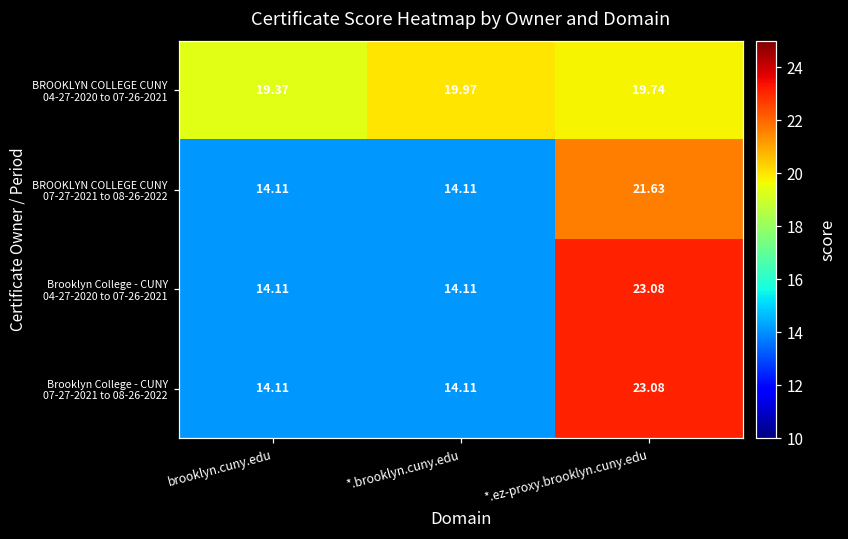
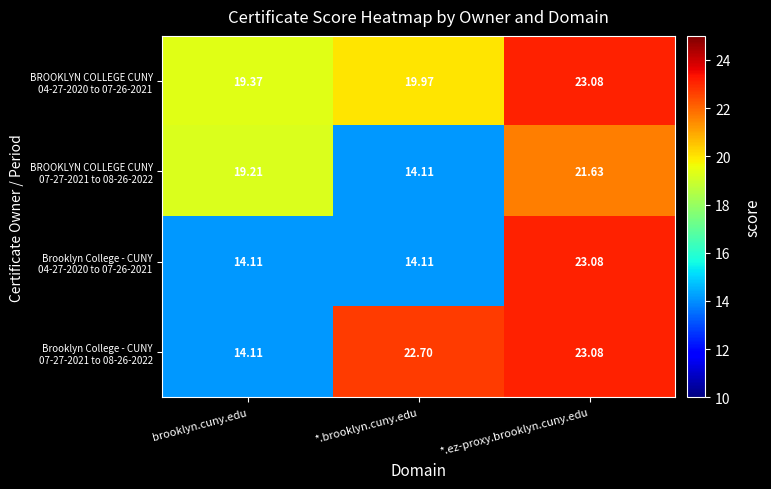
  {
    "BROOKLYN COLLEGE CUNY 04-27-2020 to 07-26-2021": {
      "brooklyn.cuny.edu": 19.37,
      "*.brooklyn.cuny.edu": 19.97,
-     "*.ez-proxy.brooklyn.cuny.edu": 19.74
+     "*.ez-proxy.brooklyn.cuny.edu": 23.08
    },
    "BROOKLYN COLLEGE CUNY 07-27-2021 to 08-26-2022": {
-     "brooklyn.cuny.edu": 14.11,
+     "brooklyn.cuny.edu": 19.21,
      "*.brooklyn.cuny.edu": 14.11,
      "*.ez-proxy.brooklyn.cuny.edu": 21.63
    },
    "Brooklyn College - CUNY 04-27-2020 to 07-26-2021": {
      "brooklyn.cuny.edu": 14.11,
      "*.brooklyn.cuny.edu": 14.11,
      "*.ez-proxy.brooklyn.cuny.edu": 23.08
    },
    "Brooklyn College - CUNY 07-27-2021 to 08-26-2022": {
      "brooklyn.cuny.edu": 14.11,
-     "*.brooklyn.cuny.edu": 14.11,
+     "*.brooklyn.cuny.edu": 22.70,
      "*.ez-proxy.brooklyn.cuny.edu": 23.08
    }
  }
